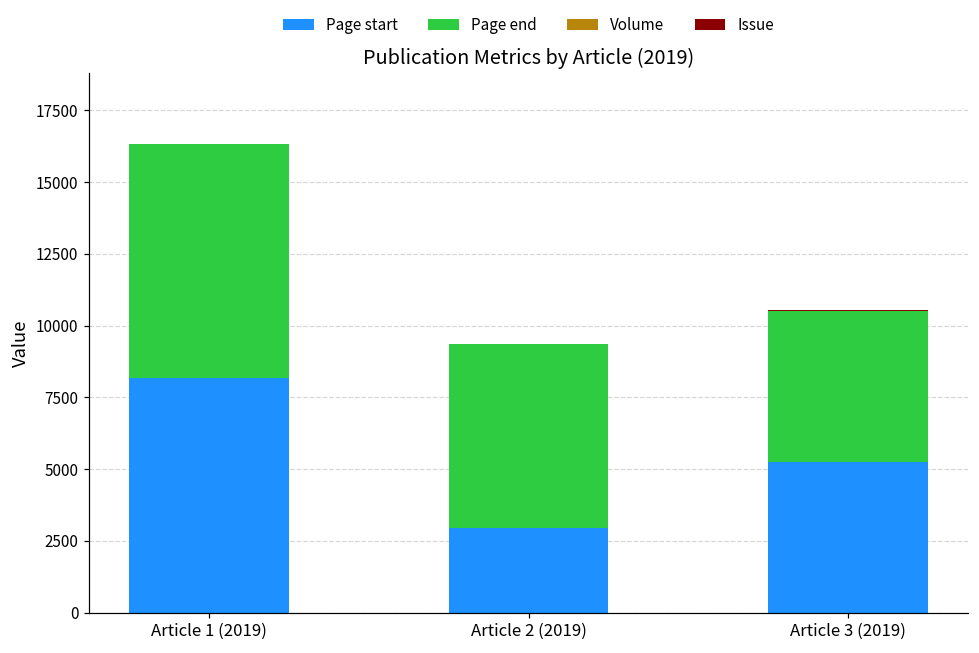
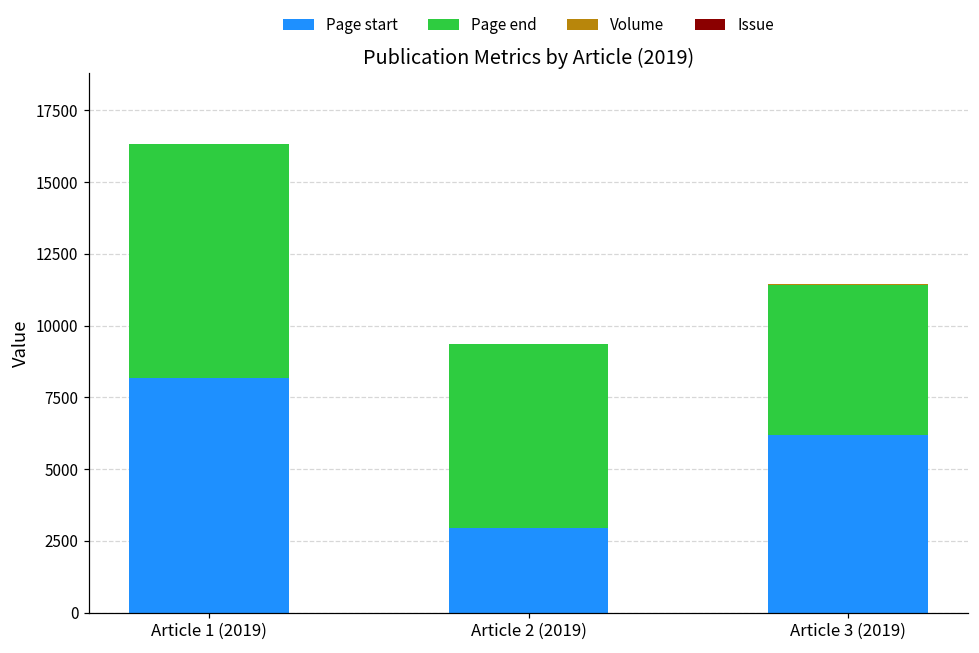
  {
    "Page start": {
      "Article 1 (2019)": 8200,
      "Article 2 (2019)": 2900,
-     "Article 3 (2019)": 5300
+     "Article 3 (2019)": 6200
    },
    "Page end": {
      "Article 1 (2019)": 8200,
      "Article 2 (2019)": 6400,
      "Article 3 (2019)": 5300
    }
  }
